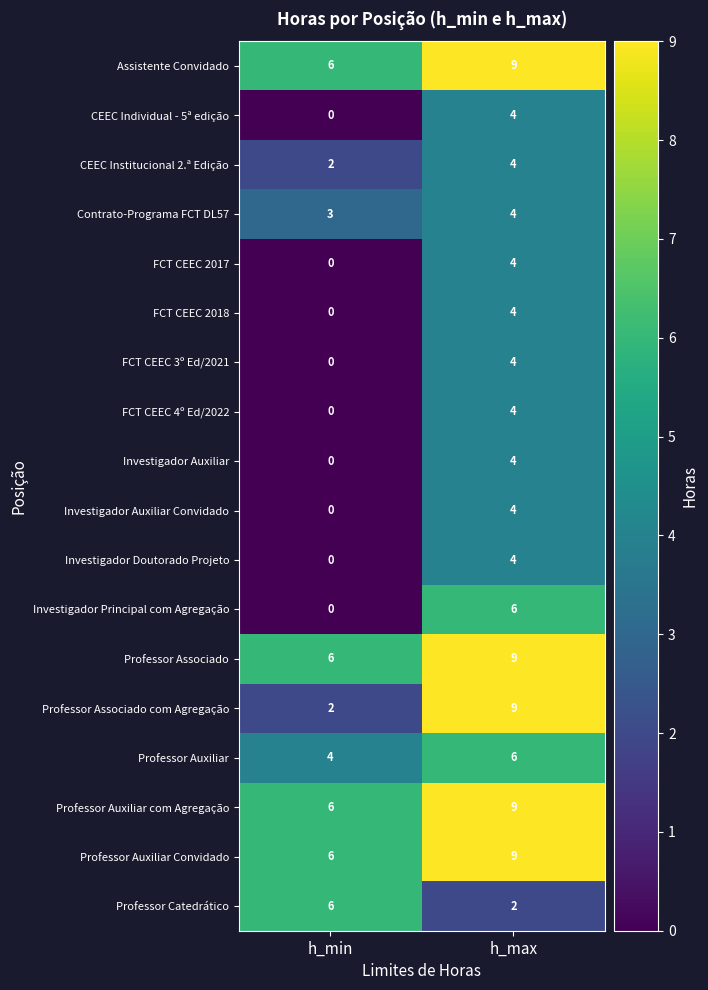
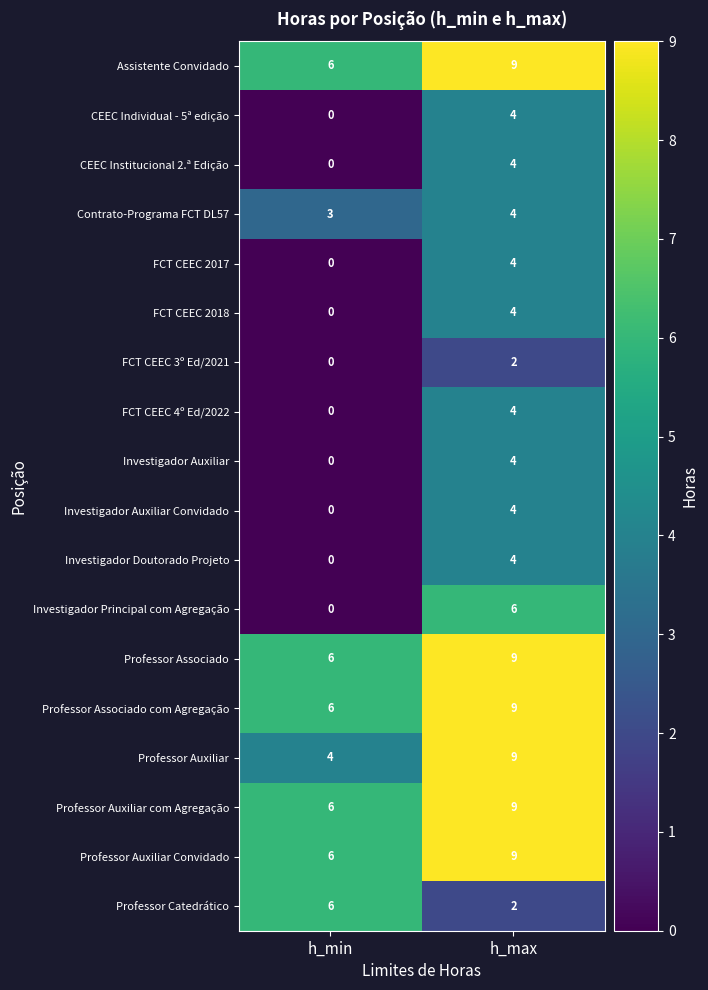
  {
    "Assistente Convidado": {
      "h_min": 6,
      "h_max": 9
    },
    "CEEC Individual - 5ª edição": {
      "h_min": 0,
      "h_max": 4
    },
    "CEEC Institucional 2.ª Edição": {
-     "h_min": 2,
+     "h_min": 0,
      "h_max": 4
    },
    "Contrato-Programa FCT DL57": {
      "h_min": 3,
      "h_max": 4
    },
    "FCT CEEC 2017": {
      "h_min": 0,
      "h_max": 4
    },
    "FCT CEEC 2018": {
      "h_min": 0,
      "h_max": 4
    },
    "FCT CEEC 3º Ed/2021": {
      "h_min": 0,
-     "h_max": 4
+     "h_max": 2
    },
    "FCT CEEC 4º Ed/2022": {
      "h_min": 0,
      "h_max": 4
    },
    "Investigador Auxiliar": {
      "h_min": 0,
      "h_max": 4
    },
    "Investigador Auxiliar Convidado": {
      "h_min": 0,
      "h_max": 4
    },
    "Investigador Doutorado Projeto": {
      "h_min": 0,
      "h_max": 4
    },
    "Investigador Principal com Agregação": {
      "h_min": 0,
      "h_max": 6
    },
    "Professor Associado": {
      "h_min": 6,
      "h_max": 9
    },
    "Professor Associado com Agregação": {
-     "h_min": 2,
+     "h_min": 6,
      "h_max": 9
    },
    "Professor Auxiliar": {
      "h_min": 4,
-     "h_max": 6
+     "h_max": 9
    },
    "Professor Auxiliar com Agregação": {
      "h_min": 6,
      "h_max": 9
    },
    "Professor Auxiliar Convidado": {
      "h_min": 6,
      "h_max": 9
    },
    "Professor Catedrático": {
      "h_min": 6,
      "h_max": 2
    }
  }
